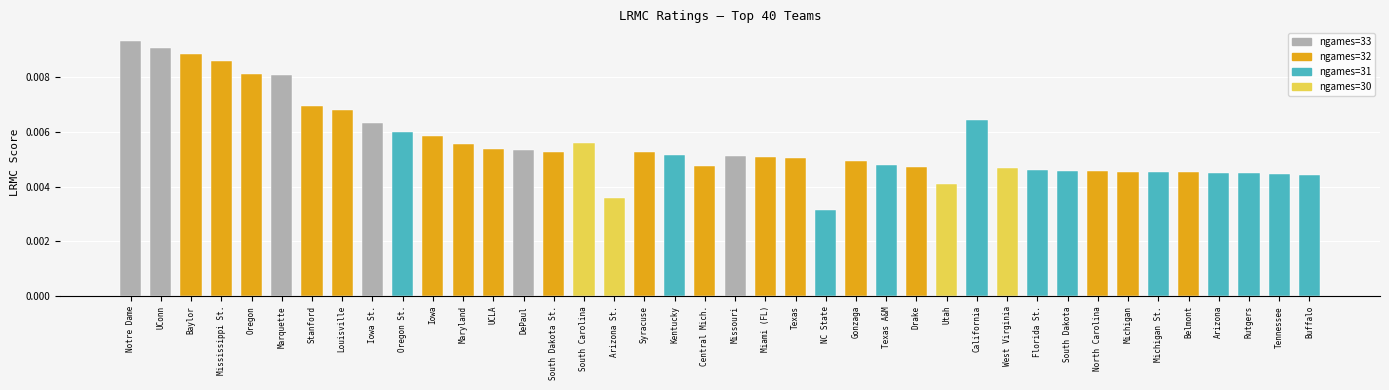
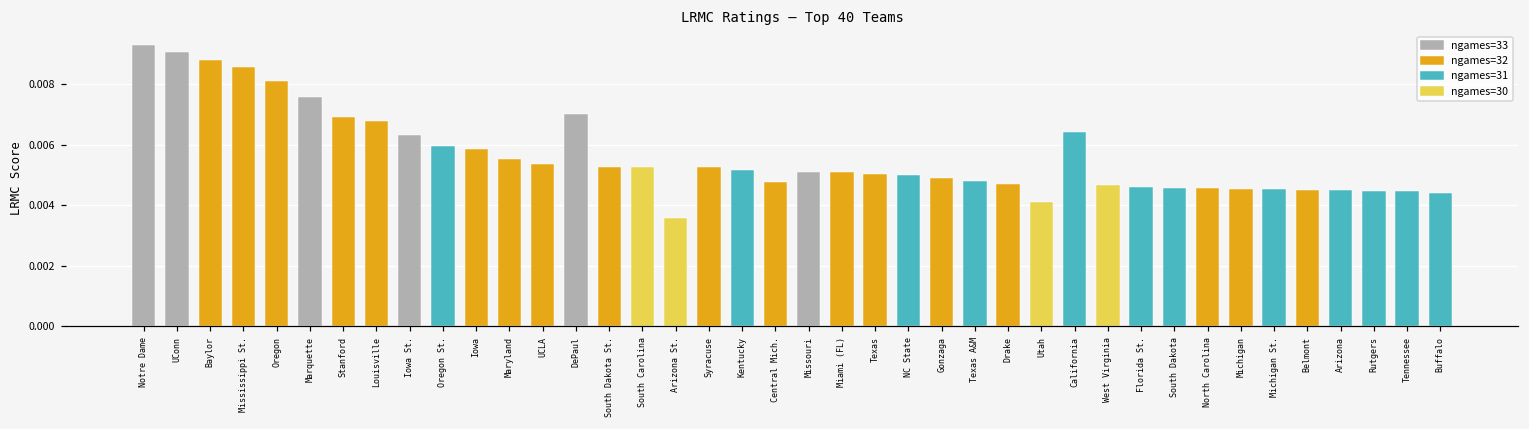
  {
    "Notre Dame": 0.0093,
    "UConn": 0.0091,
    "Baylor": 0.0088,
    "Mississippi St.": 0.0086,
    "Oregon": 0.0081,
-   "Marquette": 0.0081,
+   "Marquette": 0.0076,
    "Stanford": 0.0069,
    "Louisville": 0.0068,
    "Iowa St.": 0.0063,
    "Oregon St.": 0.0060,
    "Iowa": 0.0059,
    "Maryland": 0.0055,
    "UCLA": 0.0054,
-   "DePaul": 0.0053,
+   "DePaul": 0.0070,
    "South Dakota St.": 0.0053,
-   "South Carolina": 0.0056,
+   "South Carolina": 0.0053,
    "Arizona St.": 0.0036,
    "Syracuse": 0.0053,
    "Kentucky": 0.0052,
    "Central Mich.": 0.0048,
    "Missouri": 0.0051,
    "Miami (FL)": 0.0051,
    "Texas": 0.0050,
-   "NC State": 0.0031,
+   "NC State": 0.0050,
    "Gonzaga": 0.0049,
    "Texas A&M": 0.0048,
    "Drake": 0.0047,
    "Utah": 0.0041,
    "California": 0.0064,
    "West Virginia": 0.0047,
    "Florida St.": 0.0046,
    "South Dakota": 0.0046,
    "North Carolina": 0.0046,
    "Michigan": 0.0045,
    "Michigan St.": 0.0045,
    "Belmont": 0.0045,
    "Arizona": 0.0045,
    "Rutgers": 0.0045,
    "Tennessee": 0.0045,
    "Buffalo": 0.0044
  }
